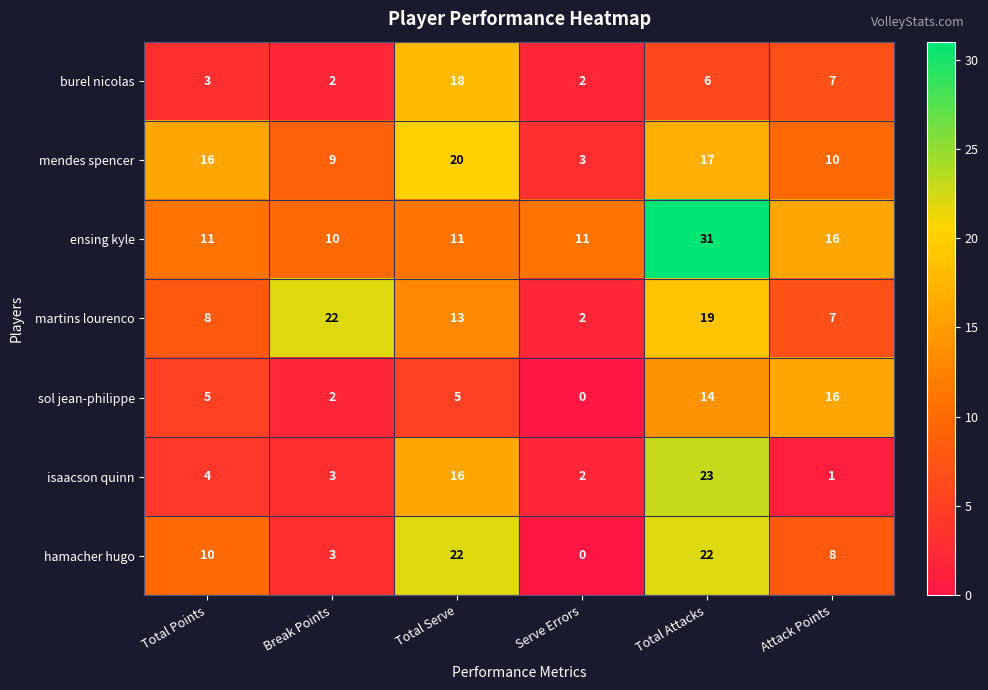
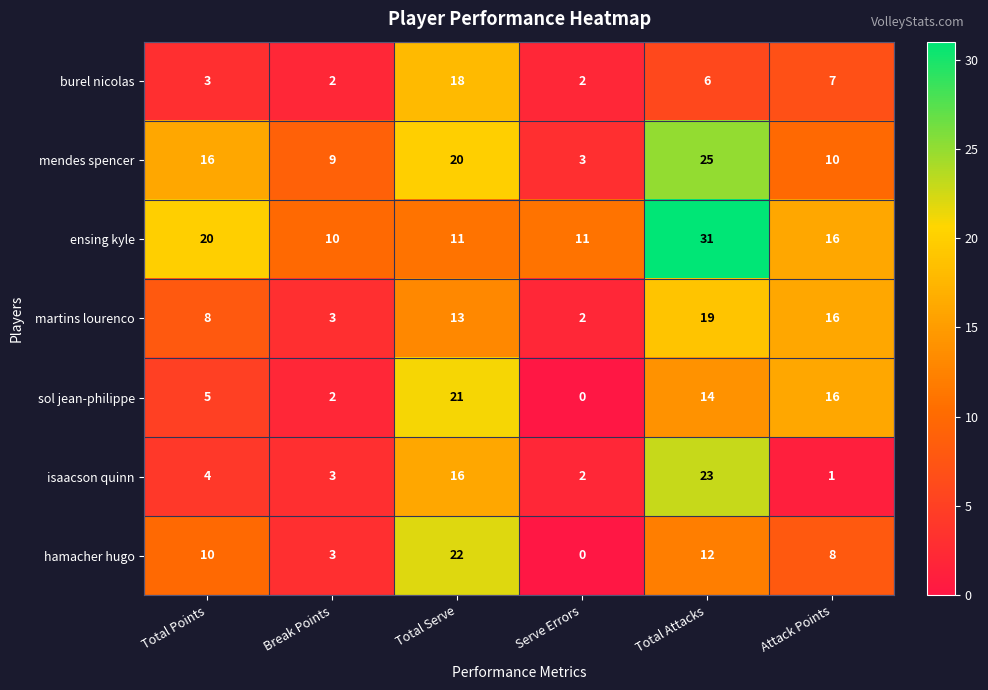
  {
    "burel nicolas": {
      "Total Points": 3,
      "Break Points": 2,
      "Total Serve": 18,
      "Serve Errors": 2,
      "Total Attacks": 6,
      "Attack Points": 7
    },
    "mendes spencer": {
      "Total Points": 16,
      "Break Points": 9,
      "Total Serve": 20,
      "Serve Errors": 3,
-     "Total Attacks": 17,
+     "Total Attacks": 25,
      "Attack Points": 10
    },
    "ensing kyle": {
-     "Total Points": 11,
+     "Total Points": 20,
      "Break Points": 10,
      "Total Serve": 11,
      "Serve Errors": 11,
      "Total Attacks": 31,
      "Attack Points": 16
    },
    "martins lourenco": {
      "Total Points": 8,
-     "Break Points": 22,
+     "Break Points": 3,
      "Total Serve": 13,
      "Serve Errors": 2,
      "Total Attacks": 19,
-     "Attack Points": 7
+     "Attack Points": 16
    },
    "sol jean-philippe": {
      "Total Points": 5,
      "Break Points": 2,
-     "Total Serve": 5,
+     "Total Serve": 21,
      "Serve Errors": 0,
      "Total Attacks": 14,
      "Attack Points": 16
    },
    "isaacson quinn": {
      "Total Points": 4,
      "Break Points": 3,
      "Total Serve": 16,
      "Serve Errors": 2,
      "Total Attacks": 23,
      "Attack Points": 1
    },
    "hamacher hugo": {
      "Total Points": 10,
      "Break Points": 3,
      "Total Serve": 22,
      "Serve Errors": 0,
-     "Total Attacks": 22,
+     "Total Attacks": 12,
      "Attack Points": 8
    }
  }
